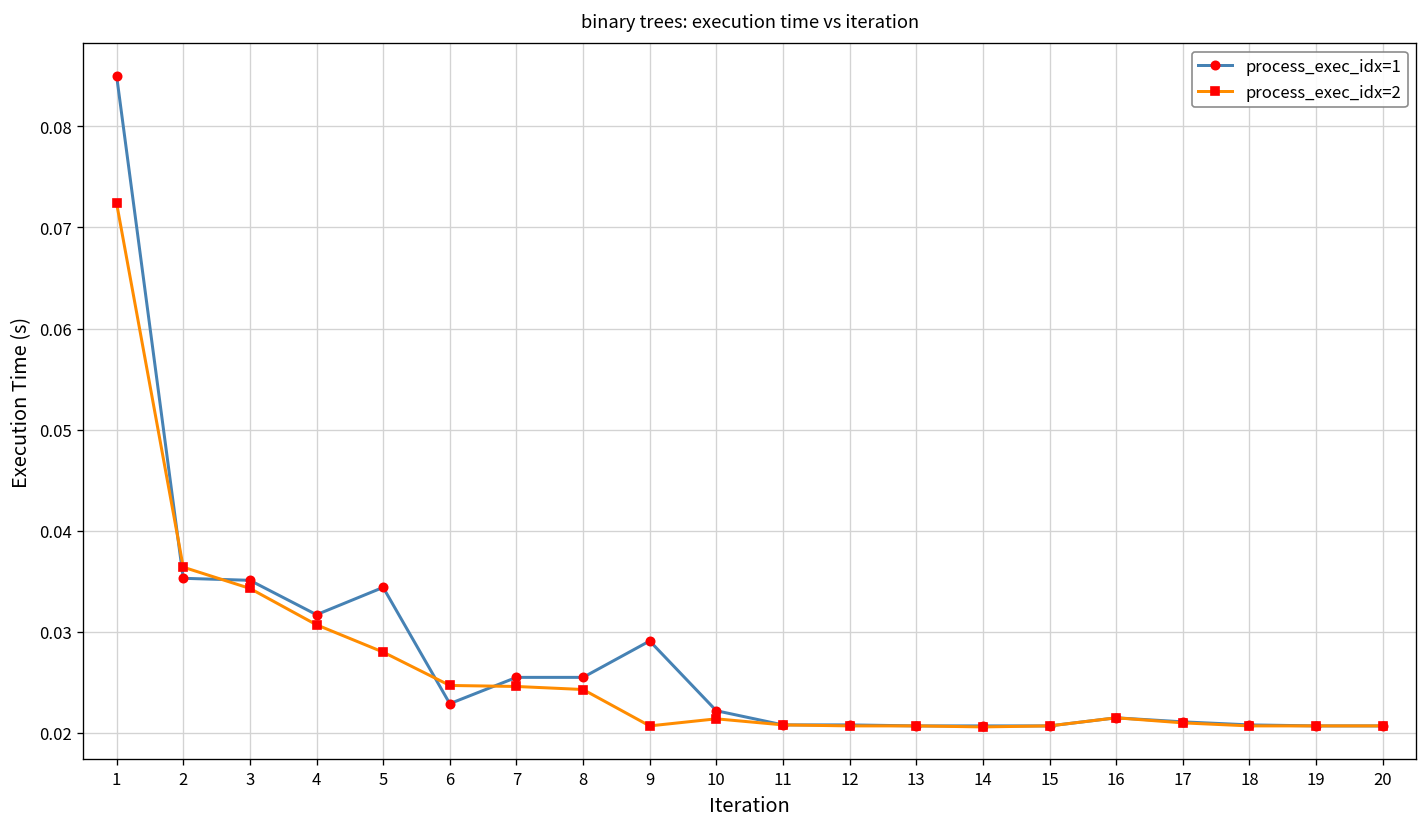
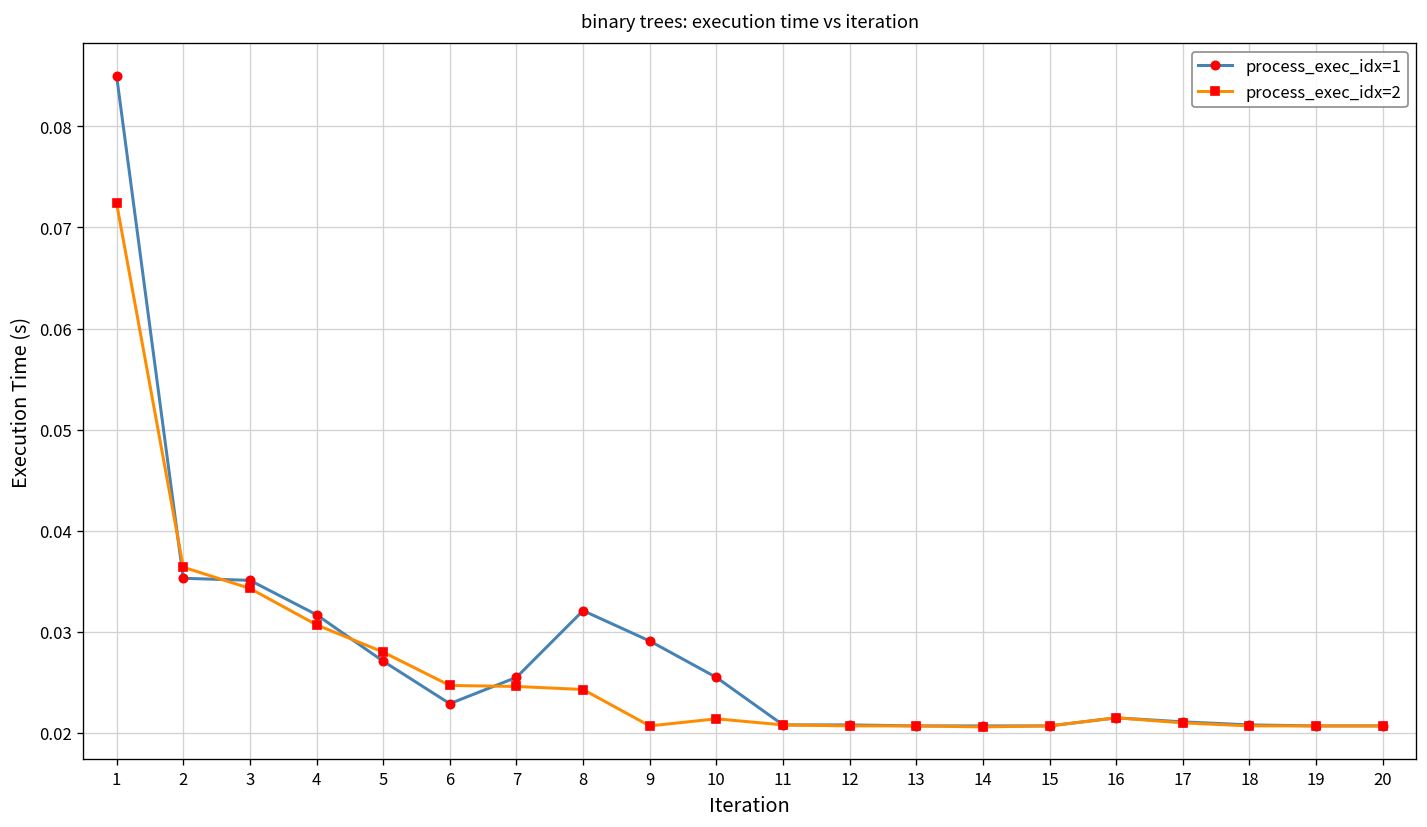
  {
    "process_exec_idx=1": {
      "1": 0.085,
      "2": 0.035,
      "3": 0.035,
      "4": 0.032,
-     "5": 0.034,
+     "5": 0.027,
      "6": 0.023,
      "7": 0.026,
-     "8": 0.026,
+     "8": 0.032,
      "9": 0.029,
-     "10": 0.022
+     "10": 0.026
    },
    "process_exec_idx=2": {
      "1": 0.072,
      "2": 0.036,
      "3": 0.034,
      "4": 0.031,
      "5": 0.028,
      "6": 0.025,
      "7": 0.025,
      "8": 0.024,
      "9": 0.021,
      "10": 0.021
    }
  }
